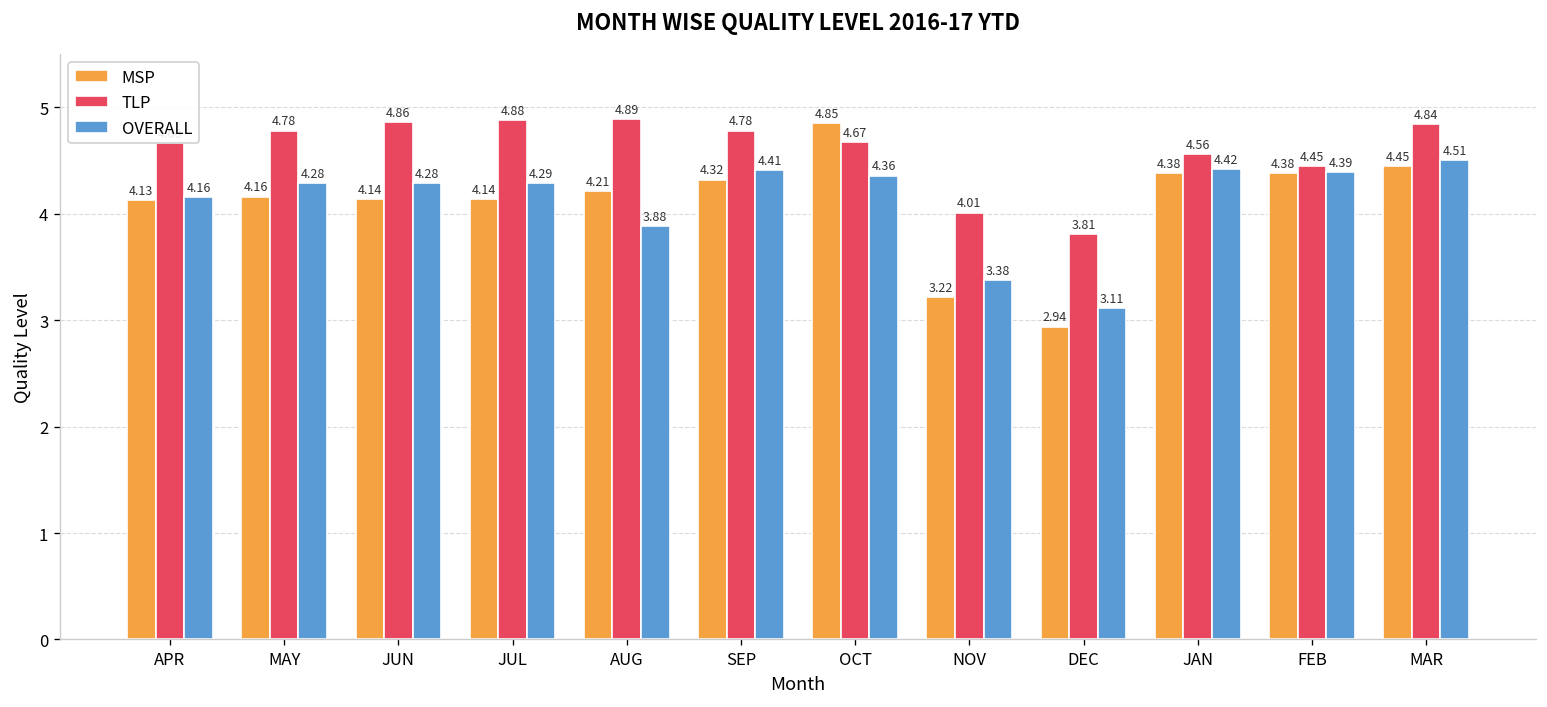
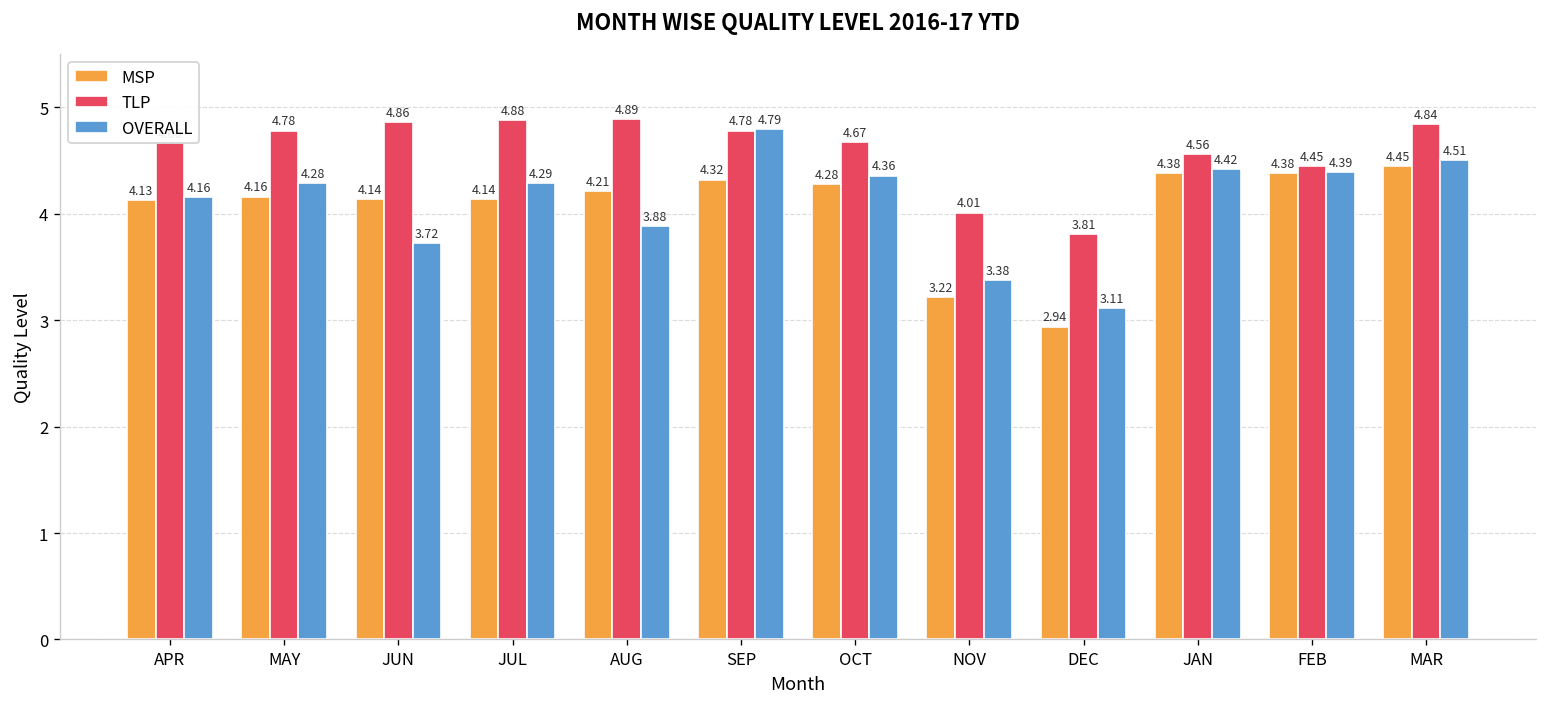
  {
    "MSP": {
      "APR": 4.13,
      "MAY": 4.16,
      "JUN": 4.14,
      "JUL": 4.14,
      "AUG": 4.21,
      "SEP": 4.32,
-     "OCT": 4.85,
+     "OCT": 4.28,
      "NOV": 3.22,
      "DEC": 2.94,
      "JAN": 4.38,
      "FEB": 4.38,
      "MAR": 4.45
    },
    "TLP": {
      "MAY": 4.78,
      "JUN": 4.86,
      "JUL": 4.88,
      "AUG": 4.89,
      "SEP": 4.78,
      "OCT": 4.67,
      "NOV": 4.01,
      "DEC": 3.81,
      "JAN": 4.56,
      "FEB": 4.45,
      "MAR": 4.84
    },
    "OVERALL": {
      "APR": 4.16,
      "MAY": 4.28,
-     "JUN": 4.28,
+     "JUN": 3.72,
      "JUL": 4.29,
      "AUG": 3.88,
-     "SEP": 4.41,
+     "SEP": 4.79,
      "OCT": 4.36,
      "NOV": 3.38,
      "DEC": 3.11,
      "JAN": 4.42,
      "FEB": 4.39,
      "MAR": 4.51
    }
  }
